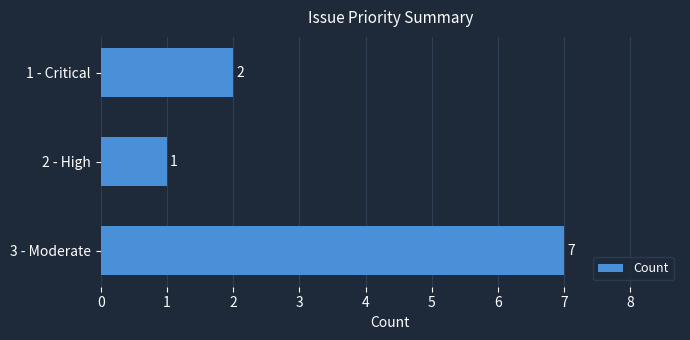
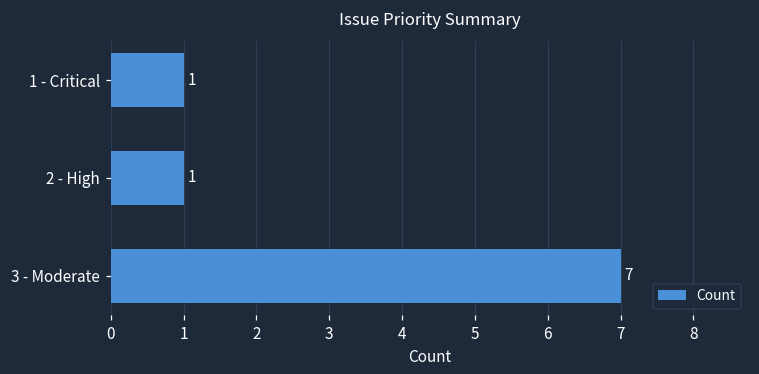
  {
-   "1 - Critical": 2,
+   "1 - Critical": 1,
    "2 - High": 1,
    "3 - Moderate": 7
  }
